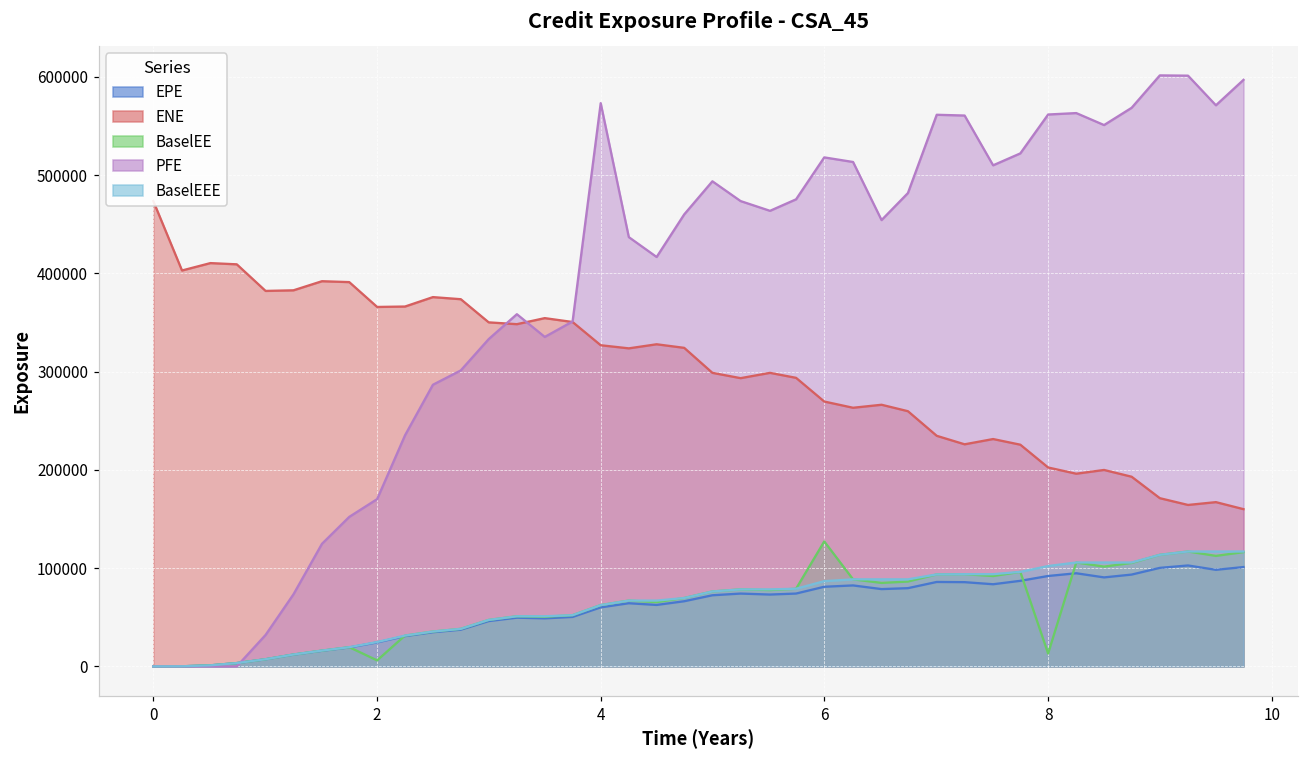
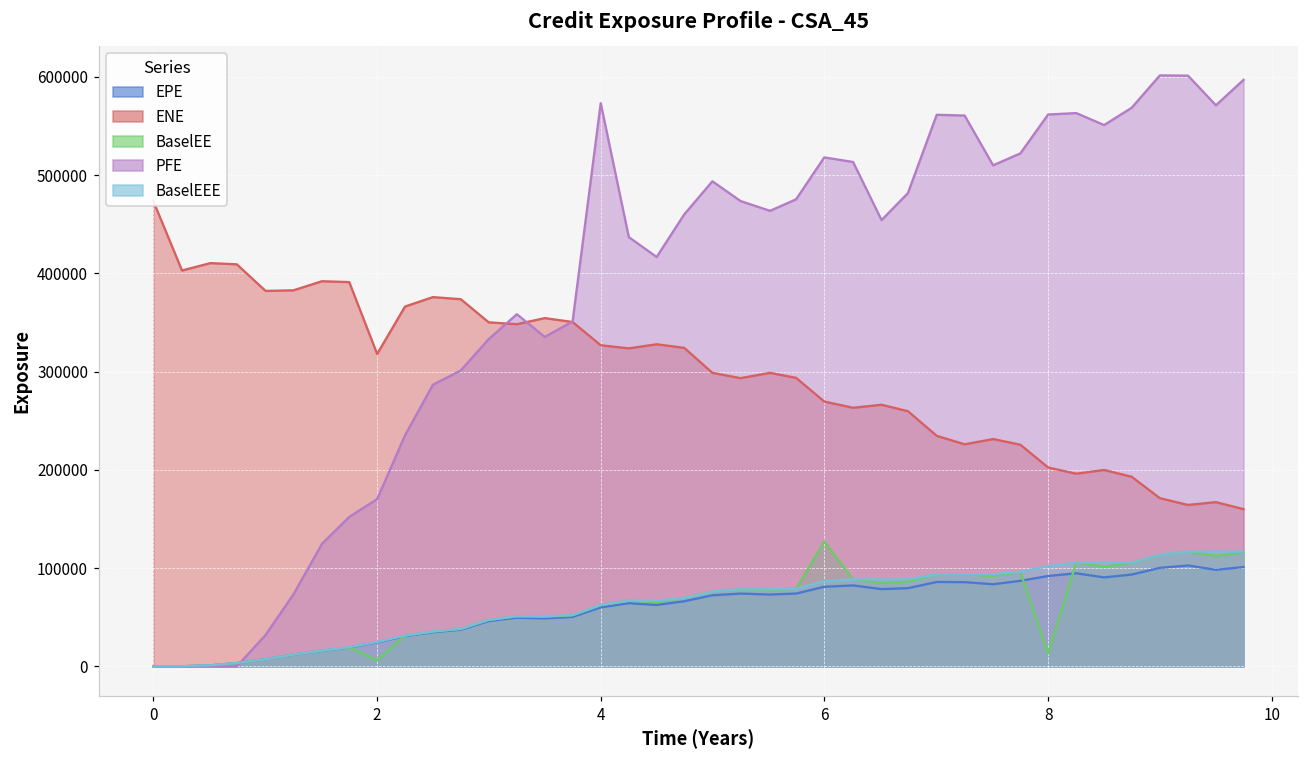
  {
    "ENE": {
      "0": 470000,
-     "2": 370000,
+     "2": 320000,
      "4": 330000,
      "6": 270000,
      "8": 200000
    },
    "BaselEE": {
      "2": 10000,
      "6": 130000,
      "8": 10000
    },
    "PFE": {
      "2": 170000,
      "4": 570000,
      "6": 520000,
      "8": 560000
    }
  }
